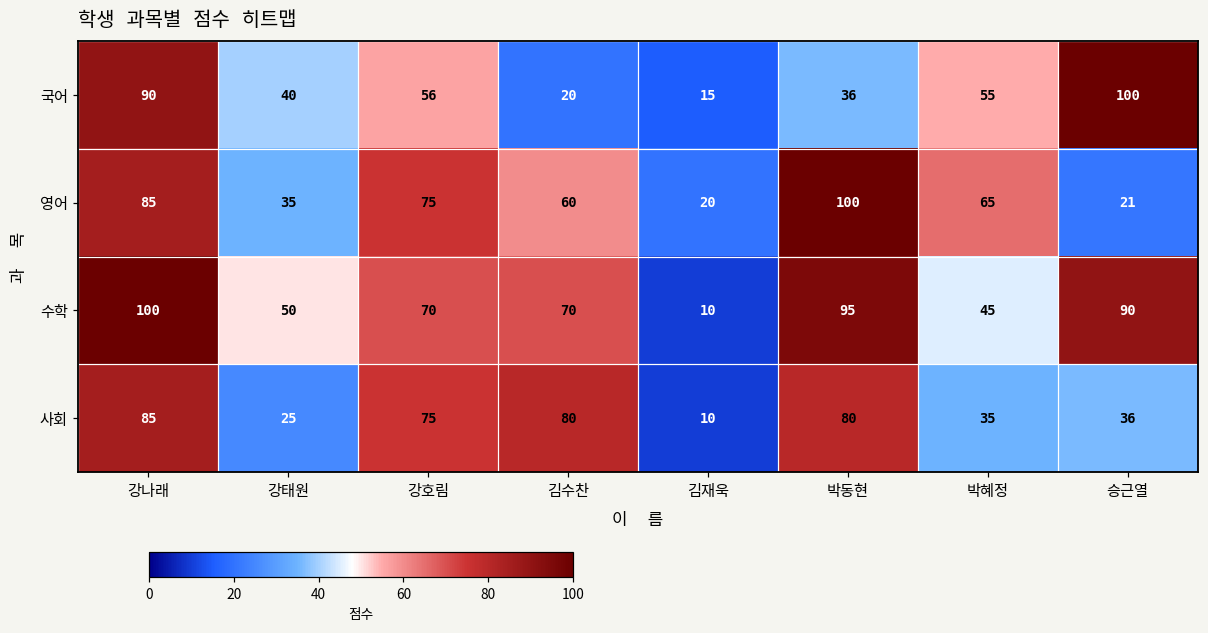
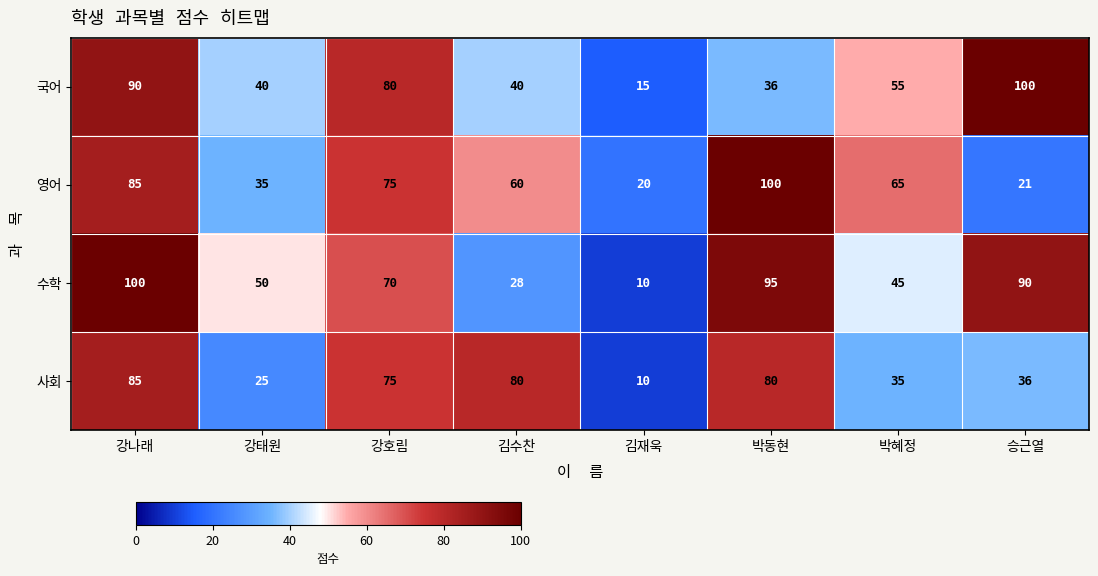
  {
    "국어": {
      "강나래": 90,
      "강태원": 40,
-     "강호림": 56,
-     "김수찬": 20,
+     "강호림": 80,
+     "김수찬": 40,
      "김재욱": 15,
      "박동현": 36,
      "박혜정": 55,
      "승근열": 100
    },
    "영어": {
      "강나래": 85,
      "강태원": 35,
      "강호림": 75,
      "김수찬": 60,
      "김재욱": 20,
      "박동현": 100,
      "박혜정": 65,
      "승근열": 21
    },
    "수학": {
      "강나래": 100,
      "강태원": 50,
      "강호림": 70,
-     "김수찬": 70,
+     "김수찬": 28,
      "김재욱": 10,
      "박동현": 95,
      "박혜정": 45,
      "승근열": 90
    },
    "사회": {
      "강나래": 85,
      "강태원": 25,
      "강호림": 75,
      "김수찬": 80,
      "김재욱": 10,
      "박동현": 80,
      "박혜정": 35,
      "승근열": 36
    }
  }
